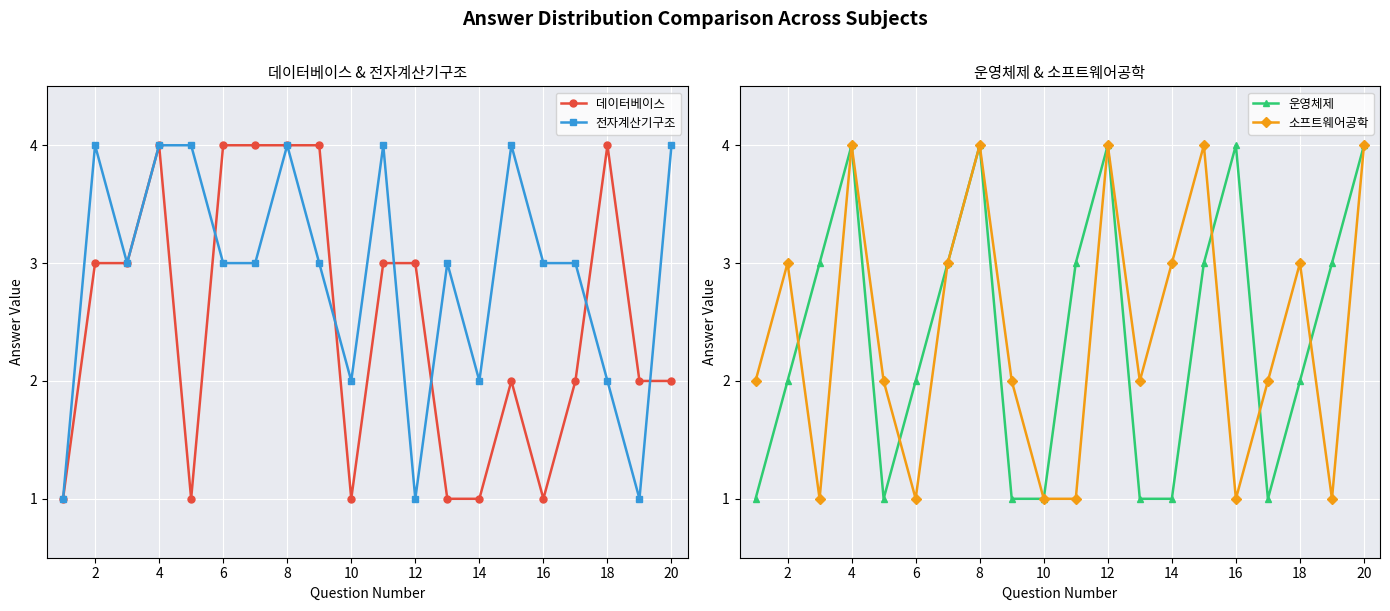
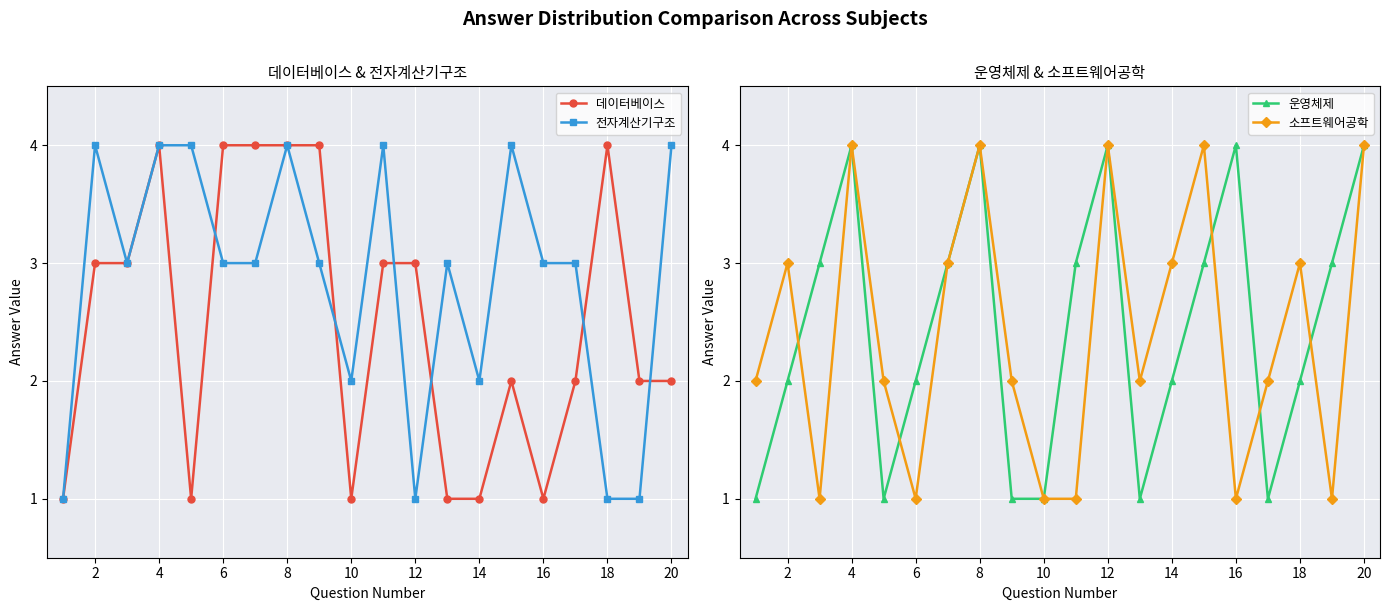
  {
    "데이터베이스 & 전자계산기구조": {
      "데이터베이스": {
        "2": 3,
        "6": 4,
        "10": 1,
        "12": 3,
        "14": 1,
        "16": 1,
        "18": 4,
        "20": 2
      },
      "전자계산기구조": {
        "2": 4,
        "6": 3,
        "10": 2,
        "12": 1,
        "14": 2,
        "16": 3,
-       "18": 2,
+       "18": 1,
        "20": 4
      }
    },
    "운영체제 & 소프트웨어공학": {
      "운영체제": {
        "2": 2,
        "6": 2,
-       "14": 1,
+       "14": 2,
        "16": 4,
        "18": 2
      },
      "소프트웨어공학": {
        "2": 3,
        "6": 1,
        "14": 3,
        "16": 1,
        "18": 3
      }
    }
  }
